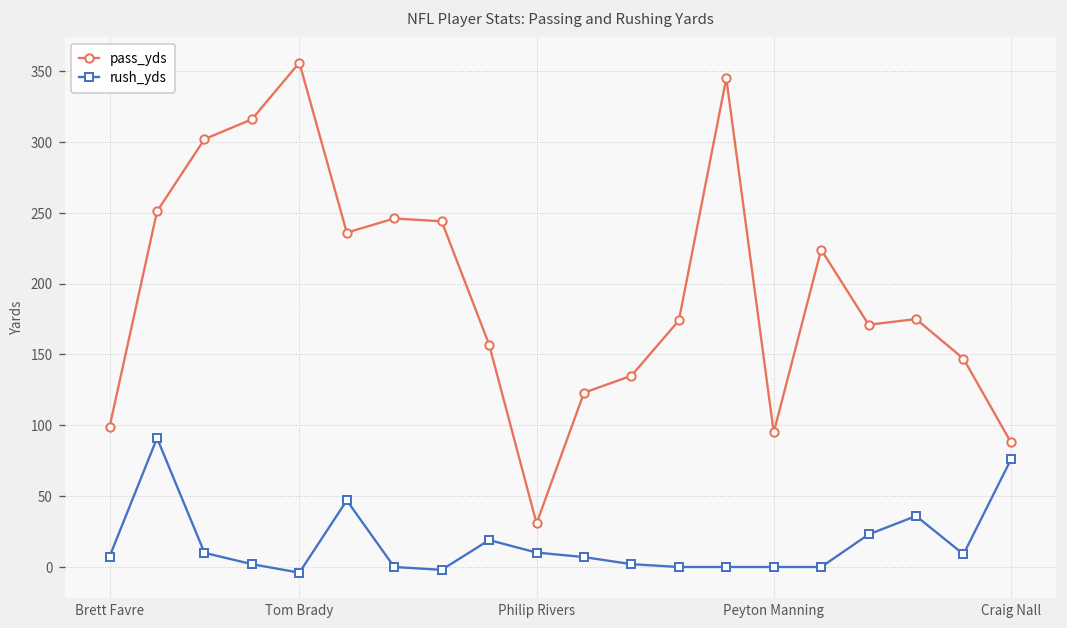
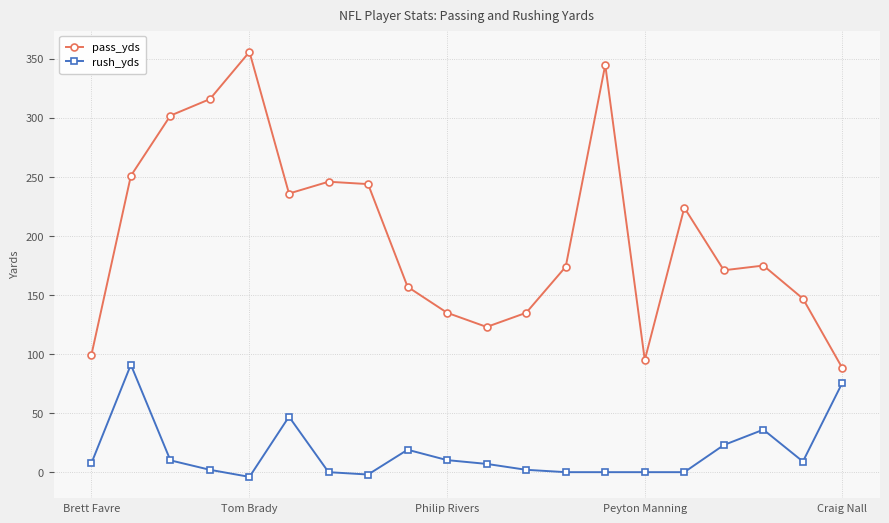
  {
    "pass_yds": {
      "Brett Favre": 99,
      "Tom Brady": 356,
-     "Philip Rivers": 31,
+     "Philip Rivers": 135,
      "Peyton Manning": 95,
      "Craig Nall": 88
    },
    "rush_yds": {
      "Brett Favre": 7,
      "Tom Brady": -4,
      "Philip Rivers": 10,
      "Peyton Manning": 0,
      "Craig Nall": 76
    }
  }
